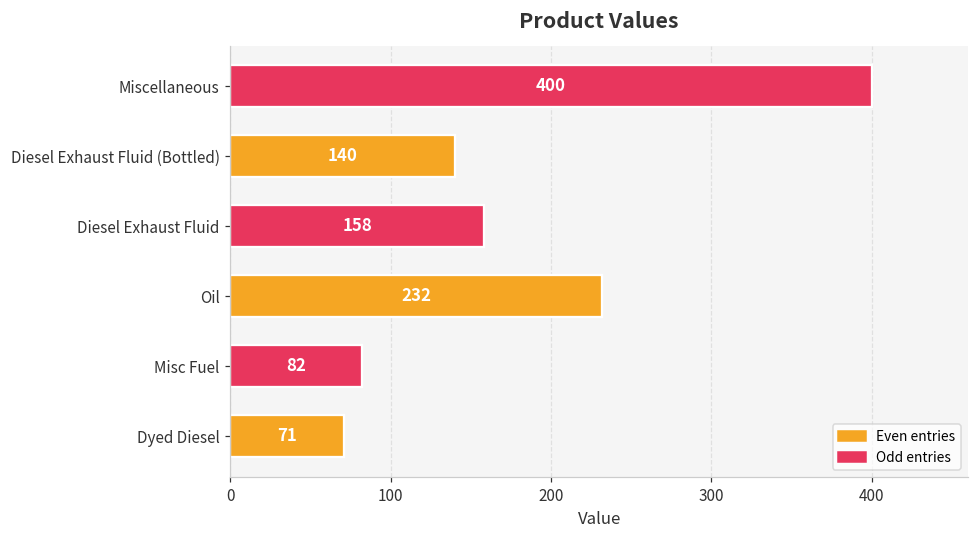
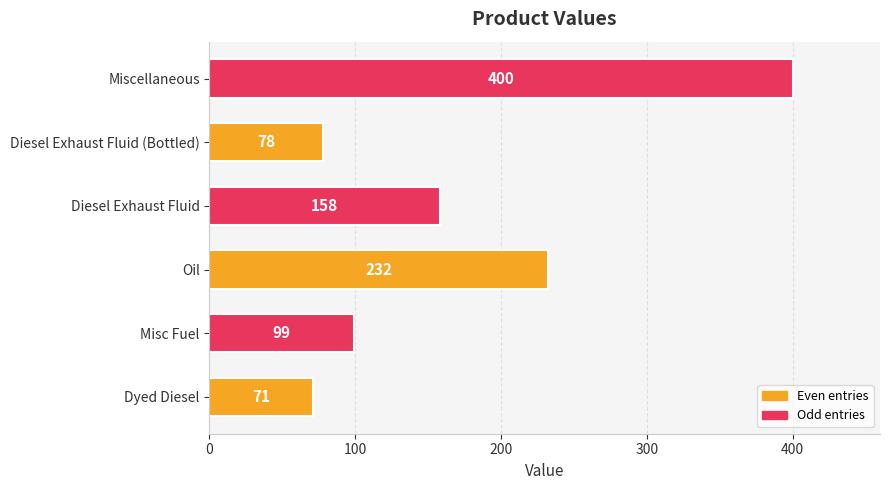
  {
    "Miscellaneous": 400,
-   "Diesel Exhaust Fluid (Bottled)": 140,
+   "Diesel Exhaust Fluid (Bottled)": 78,
    "Diesel Exhaust Fluid": 158,
    "Oil": 232,
-   "Misc Fuel": 82,
+   "Misc Fuel": 99,
    "Dyed Diesel": 71
  }
